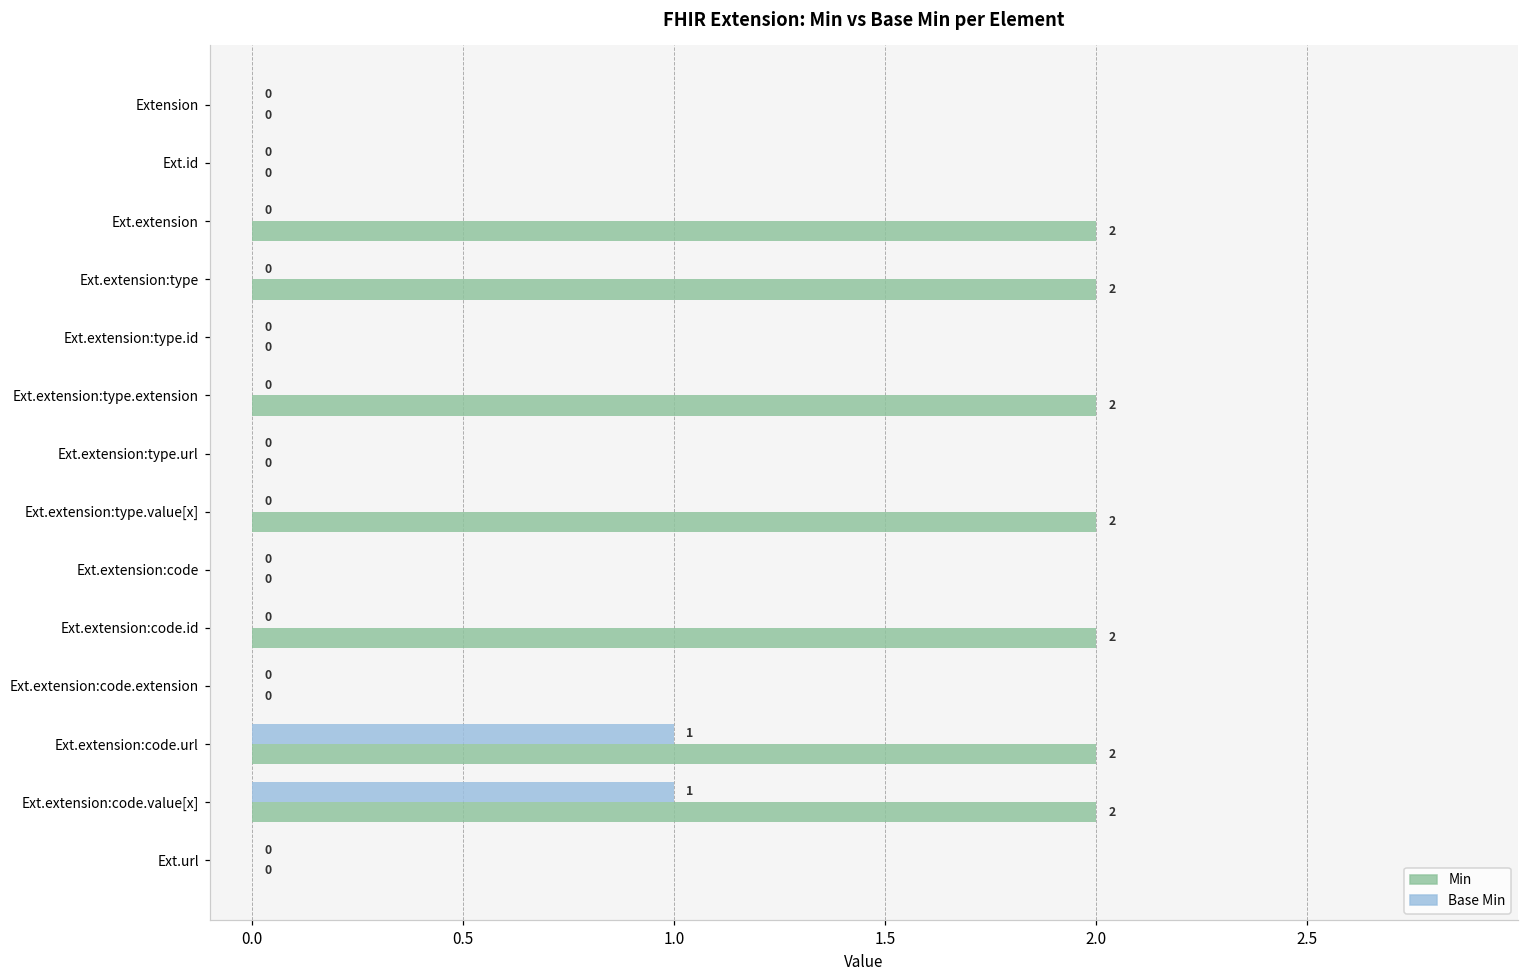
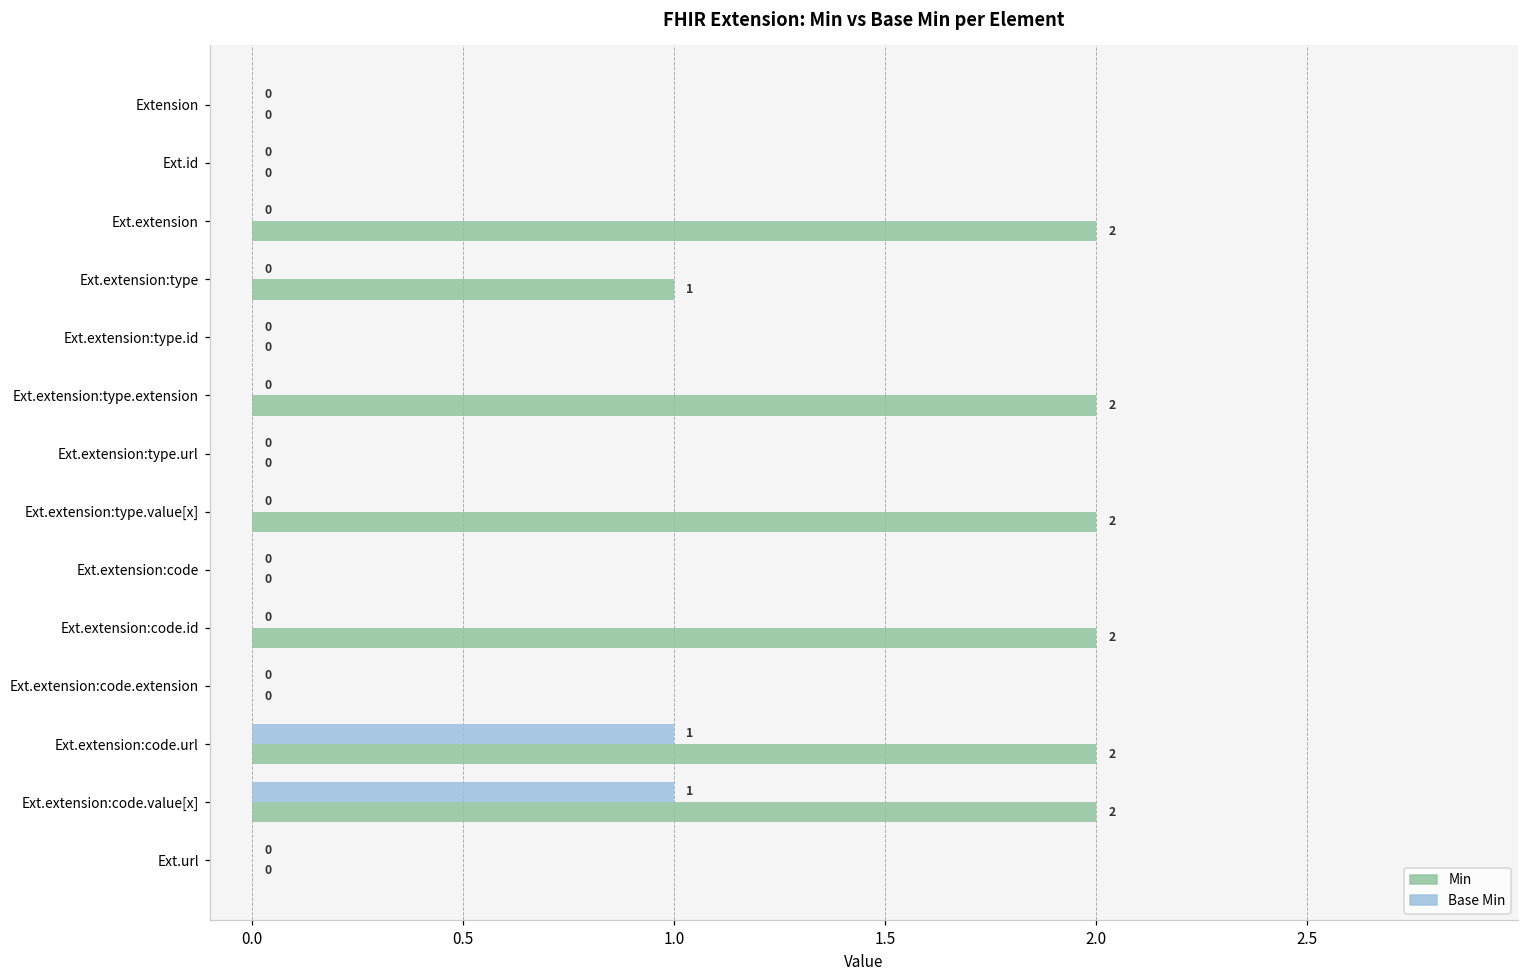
  {
    "Min": {
      "Extension": 0,
      "Ext.id": 0,
      "Ext.extension": 2,
-     "Ext.extension:type": 2,
+     "Ext.extension:type": 1,
      "Ext.extension:type.id": 0,
      "Ext.extension:type.extension": 2,
      "Ext.extension:type.url": 0,
      "Ext.extension:type.value[x]": 2,
      "Ext.extension:code": 0,
      "Ext.extension:code.id": 2,
      "Ext.extension:code.extension": 0,
      "Ext.extension:code.url": 2,
      "Ext.extension:code.value[x]": 2,
      "Ext.url": 0
    },
    "Base Min": {
      "Extension": 0,
      "Ext.id": 0,
      "Ext.extension": 0,
      "Ext.extension:type": 0,
      "Ext.extension:type.id": 0,
      "Ext.extension:type.extension": 0,
      "Ext.extension:type.url": 0,
      "Ext.extension:type.value[x]": 0,
      "Ext.extension:code": 0,
      "Ext.extension:code.id": 0,
      "Ext.extension:code.extension": 0,
      "Ext.extension:code.url": 1,
      "Ext.extension:code.value[x]": 1,
      "Ext.url": 0
    }
  }
